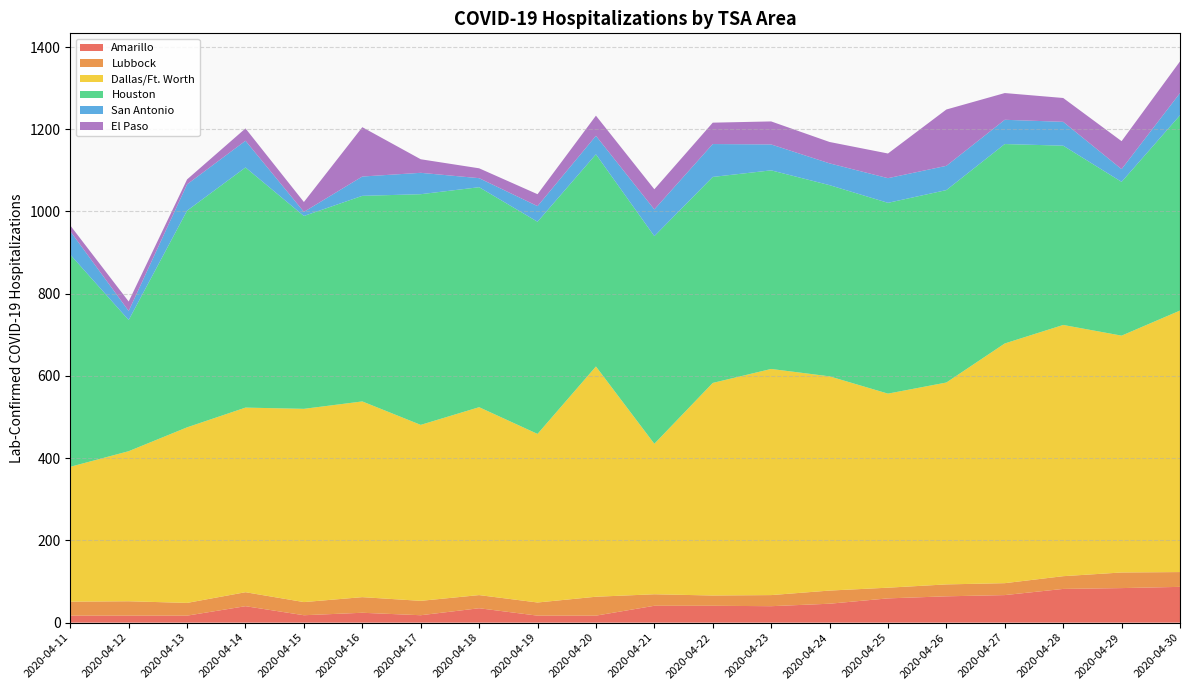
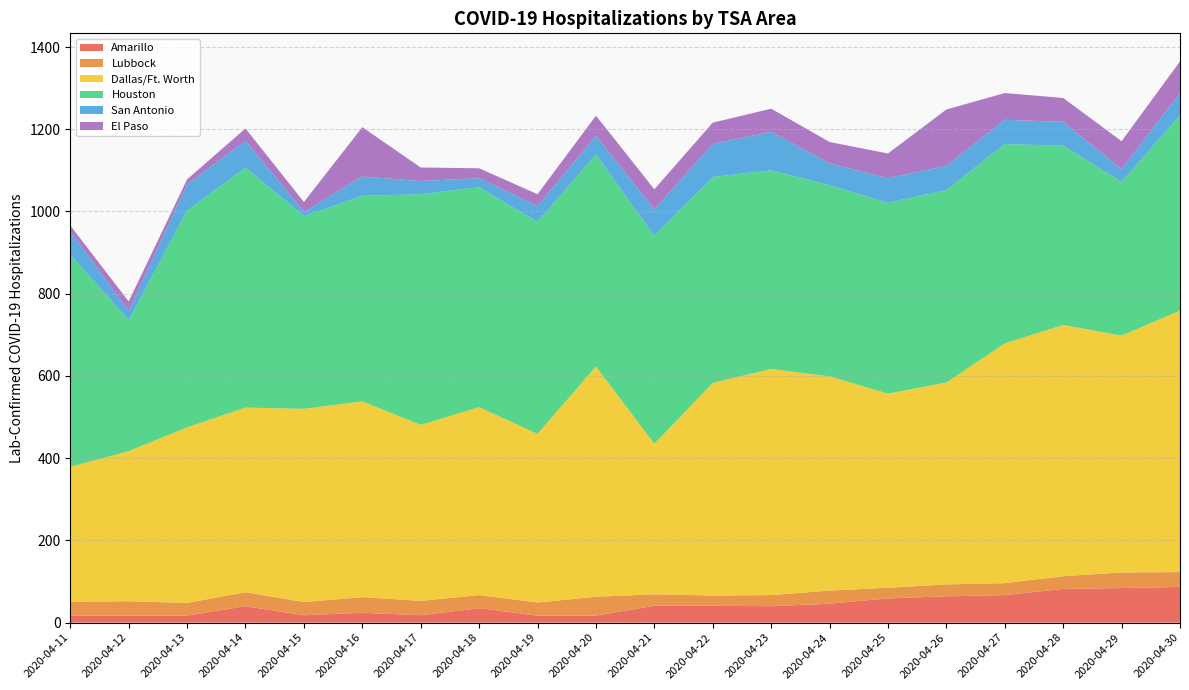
  {
    "Dallas/Ft. Worth": {
      "2020-04-11": 330,
      "2020-04-12": 370,
      "2020-04-13": 430,
      "2020-04-14": 450,
      "2020-04-15": 470,
      "2020-04-16": 480,
      "2020-04-17": 430,
      "2020-04-18": 460,
      "2020-04-19": 410,
      "2020-04-20": 560,
      "2020-04-21": 370,
      "2020-04-22": 520,
      "2020-04-23": 550,
      "2020-04-24": 520,
      "2020-04-25": 470,
      "2020-04-26": 490,
      "2020-04-27": 580,
      "2020-04-28": 610,
      "2020-04-29": 580,
      "2020-04-30": 640
    },
    "Houston": {
      "2020-04-11": 520,
      "2020-04-12": 320,
      "2020-04-13": 530,
      "2020-04-14": 580,
      "2020-04-15": 470,
      "2020-04-16": 500,
      "2020-04-17": 560,
      "2020-04-18": 540,
      "2020-04-19": 520,
      "2020-04-20": 520,
      "2020-04-21": 510,
      "2020-04-22": 500,
      "2020-04-23": 480,
      "2020-04-24": 470,
      "2020-04-25": 460,
      "2020-04-26": 470,
      "2020-04-27": 490,
      "2020-04-28": 440,
      "2020-04-29": 370,
      "2020-04-30": 480
    },
    "San Antonio": {
      "2020-04-11": 60,
      "2020-04-12": 20,
      "2020-04-13": 60,
      "2020-04-14": 70,
      "2020-04-15": 10,
      "2020-04-16": 50,
-     "2020-04-17": 50,
+     "2020-04-17": 30,
      "2020-04-18": 20,
      "2020-04-19": 40,
      "2020-04-20": 50,
      "2020-04-21": 70,
      "2020-04-22": 80,
-     "2020-04-23": 60,
+     "2020-04-23": 90,
      "2020-04-24": 50,
      "2020-04-25": 60,
      "2020-04-26": 60,
      "2020-04-27": 60,
      "2020-04-28": 60,
      "2020-04-29": 30,
      "2020-04-30": 50
    },
    "El Paso": {
      "2020-04-11": 10,
      "2020-04-12": 20,
      "2020-04-13": 10,
      "2020-04-14": 30,
      "2020-04-15": 20,
      "2020-04-16": 120,
      "2020-04-17": 30,
      "2020-04-18": 20,
      "2020-04-19": 30,
      "2020-04-20": 50,
      "2020-04-21": 50,
      "2020-04-22": 50,
      "2020-04-23": 60,
      "2020-04-24": 50,
      "2020-04-25": 60,
      "2020-04-26": 140,
      "2020-04-27": 70,
      "2020-04-28": 60,
      "2020-04-29": 70,
      "2020-04-30": 80
    }
  }
